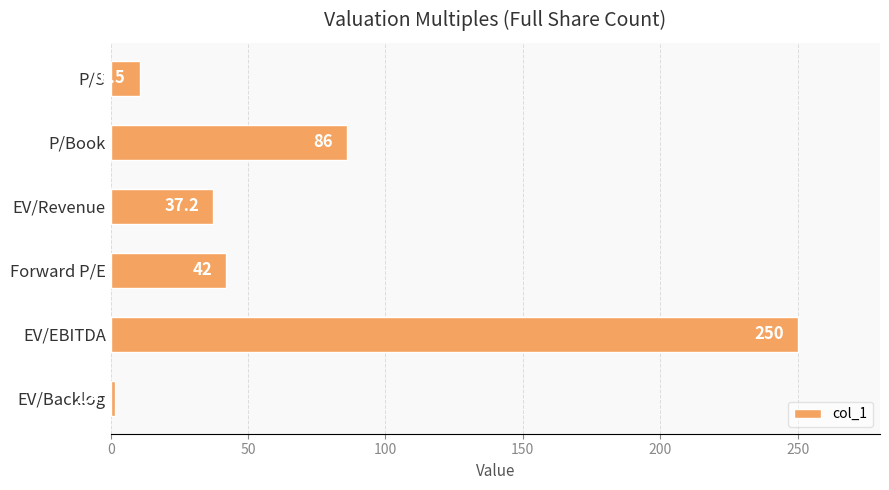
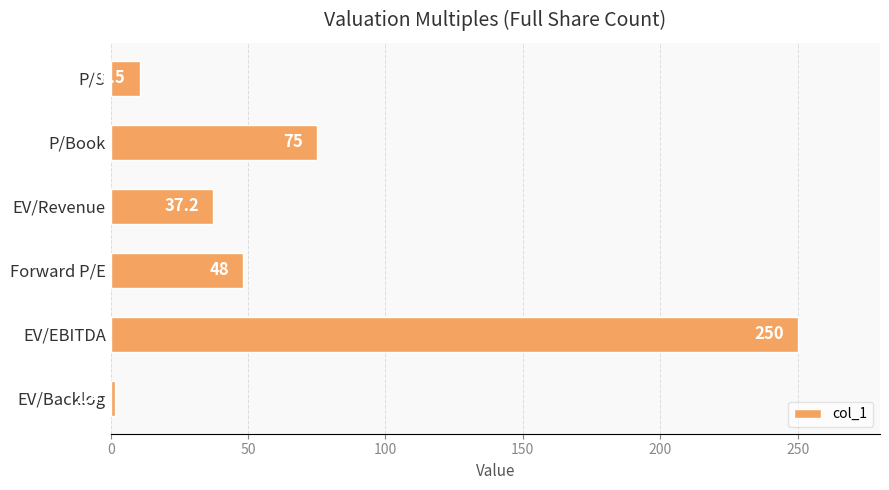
  {
-   "P/Book": 86,
+   "P/Book": 75,
    "EV/Revenue": 37.2,
-   "Forward P/E": 42,
+   "Forward P/E": 48,
    "EV/EBITDA": 250
  }
